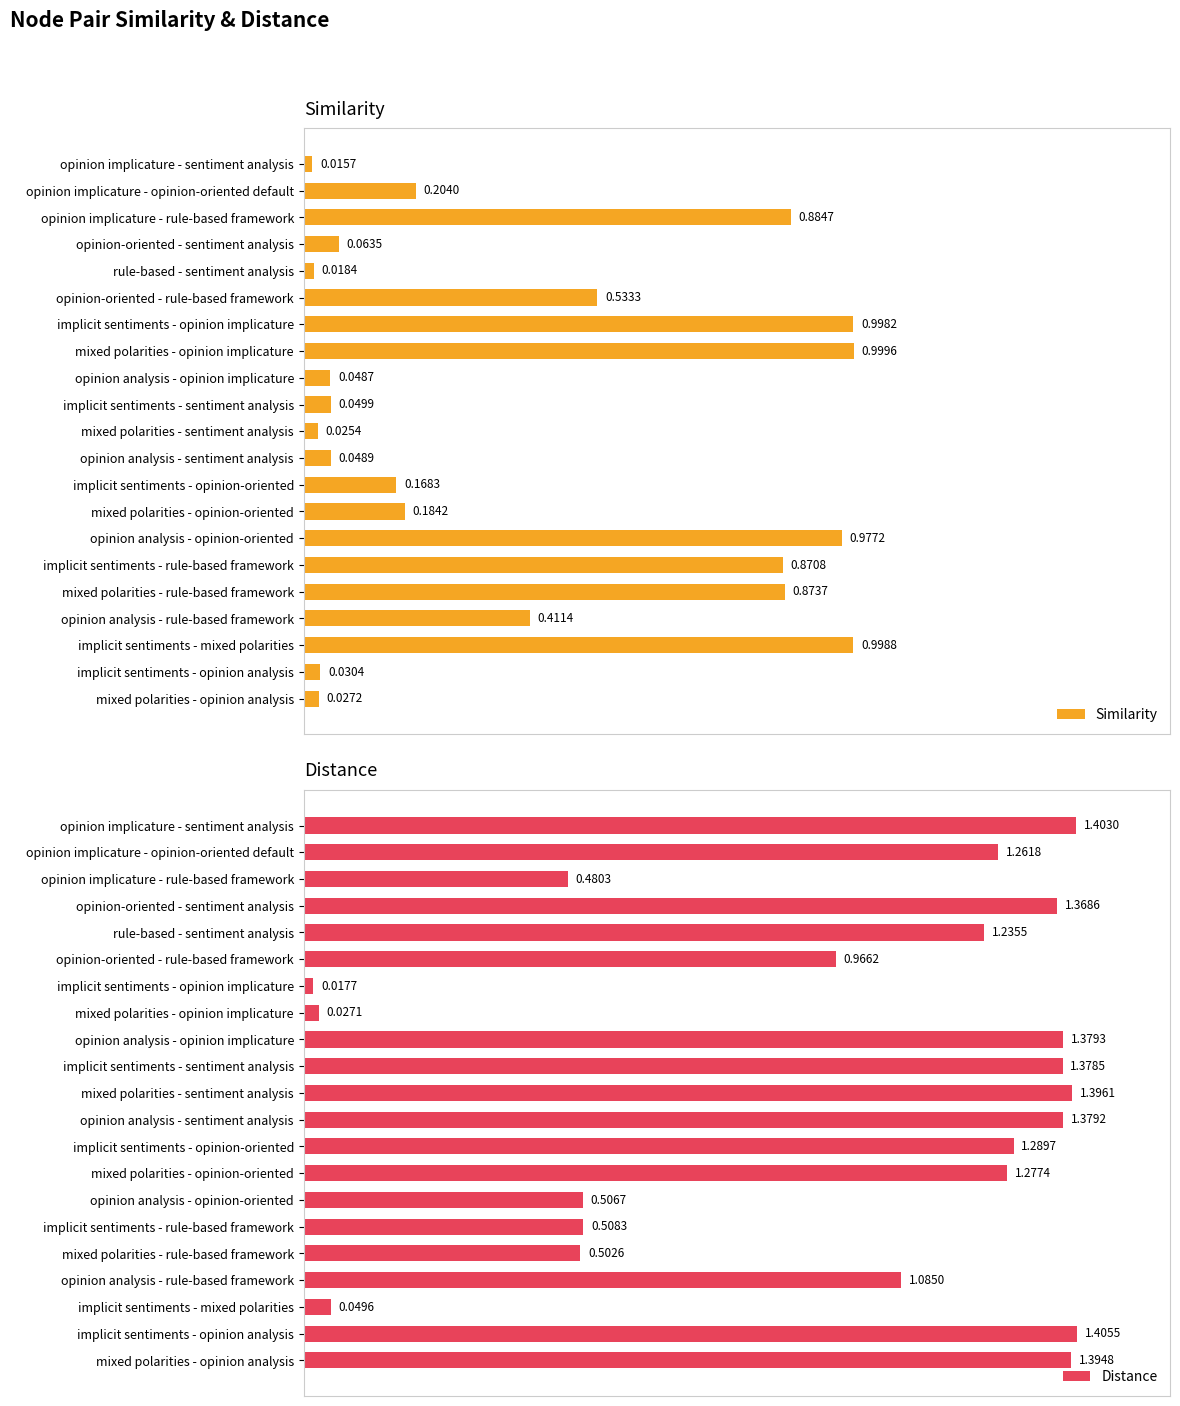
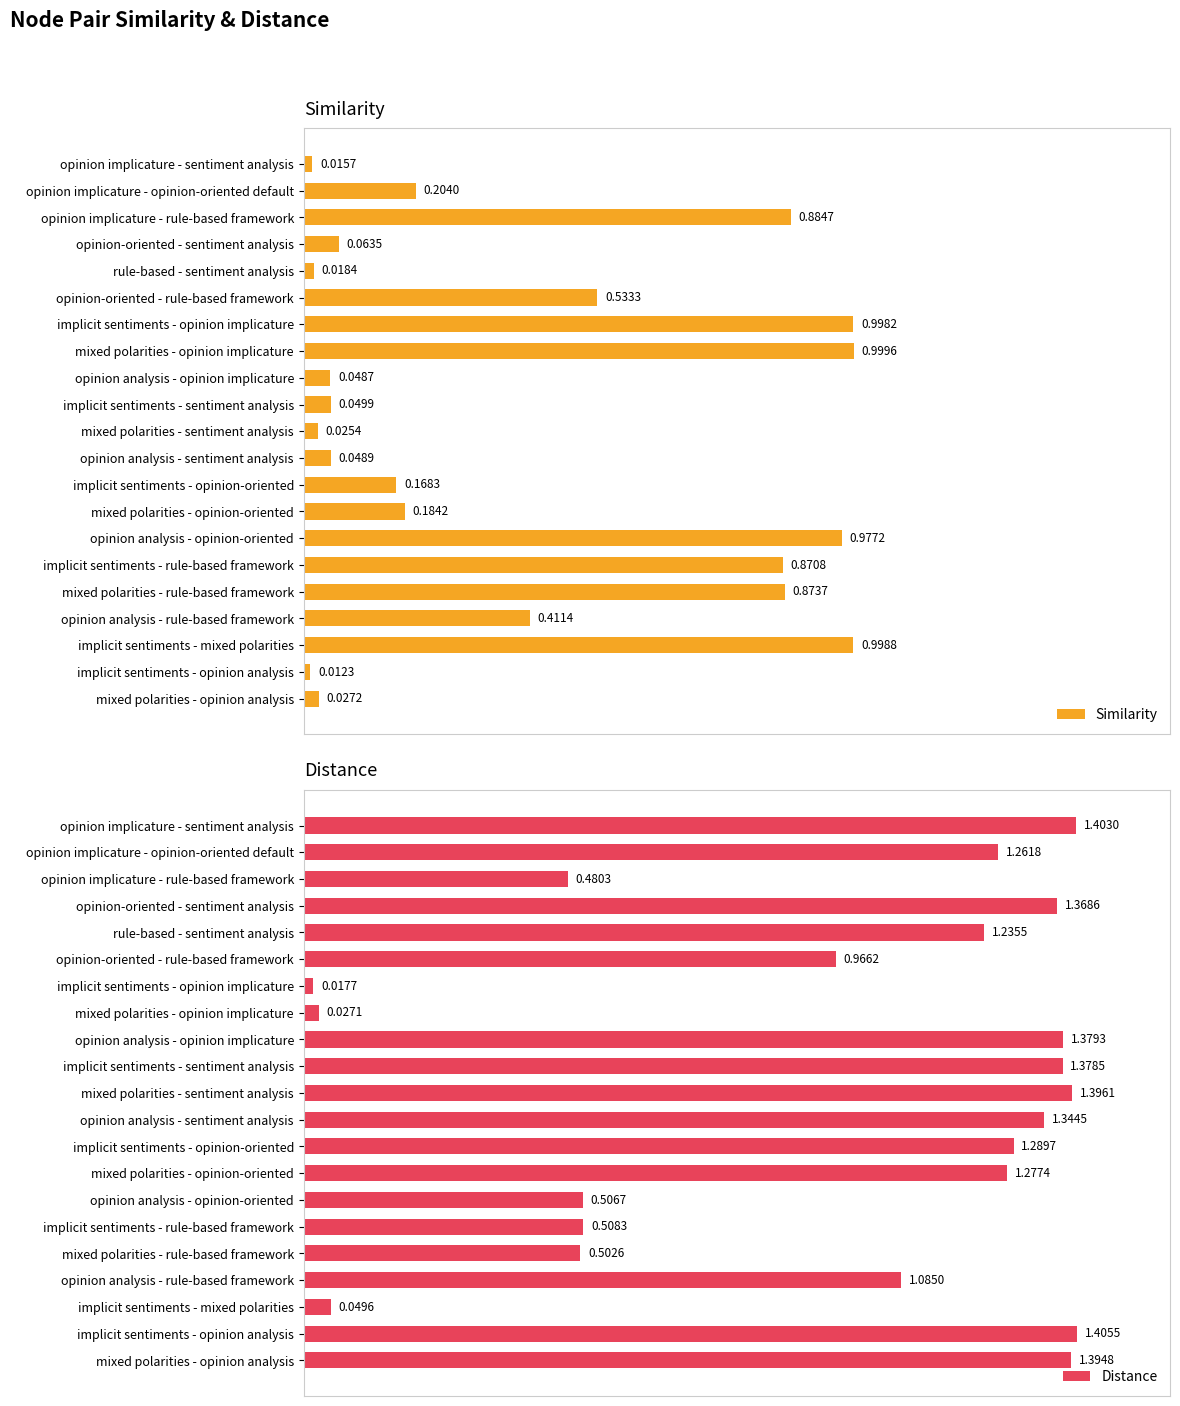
  {
    "Similarity": {
      "opinion implicature - sentiment analysis": 0.0157,
      "opinion implicature - opinion-oriented default": 0.2040,
      "opinion implicature - rule-based framework": 0.8847,
      "opinion-oriented - sentiment analysis": 0.0635,
      "rule-based - sentiment analysis": 0.0184,
      "opinion-oriented - rule-based framework": 0.5333,
      "implicit sentiments - opinion implicature": 0.9982,
      "mixed polarities - opinion implicature": 0.9996,
      "opinion analysis - opinion implicature": 0.0487,
      "implicit sentiments - sentiment analysis": 0.0499,
      "mixed polarities - sentiment analysis": 0.0254,
      "opinion analysis - sentiment analysis": 0.0489,
      "implicit sentiments - opinion-oriented": 0.1683,
      "mixed polarities - opinion-oriented": 0.1842,
      "opinion analysis - opinion-oriented": 0.9772,
      "implicit sentiments - rule-based framework": 0.8708,
      "mixed polarities - rule-based framework": 0.8737,
      "opinion analysis - rule-based framework": 0.4114,
      "implicit sentiments - mixed polarities": 0.9988,
-     "implicit sentiments - opinion analysis": 0.0304,
+     "implicit sentiments - opinion analysis": 0.0123,
      "mixed polarities - opinion analysis": 0.0272
    },
    "Distance": {
      "opinion implicature - sentiment analysis": 1.4030,
      "opinion implicature - opinion-oriented default": 1.2618,
      "opinion implicature - rule-based framework": 0.4803,
      "opinion-oriented - sentiment analysis": 1.3686,
      "rule-based - sentiment analysis": 1.2355,
      "opinion-oriented - rule-based framework": 0.9662,
      "implicit sentiments - opinion implicature": 0.0177,
      "mixed polarities - opinion implicature": 0.0271,
      "opinion analysis - opinion implicature": 1.3793,
      "implicit sentiments - sentiment analysis": 1.3785,
      "mixed polarities - sentiment analysis": 1.3961,
-     "opinion analysis - sentiment analysis": 1.3792,
+     "opinion analysis - sentiment analysis": 1.3445,
      "implicit sentiments - opinion-oriented": 1.2897,
      "mixed polarities - opinion-oriented": 1.2774,
      "opinion analysis - opinion-oriented": 0.5067,
      "implicit sentiments - rule-based framework": 0.5083,
      "mixed polarities - rule-based framework": 0.5026,
      "opinion analysis - rule-based framework": 1.0850,
      "implicit sentiments - mixed polarities": 0.0496,
      "implicit sentiments - opinion analysis": 1.4055,
      "mixed polarities - opinion analysis": 1.3948
    }
  }
